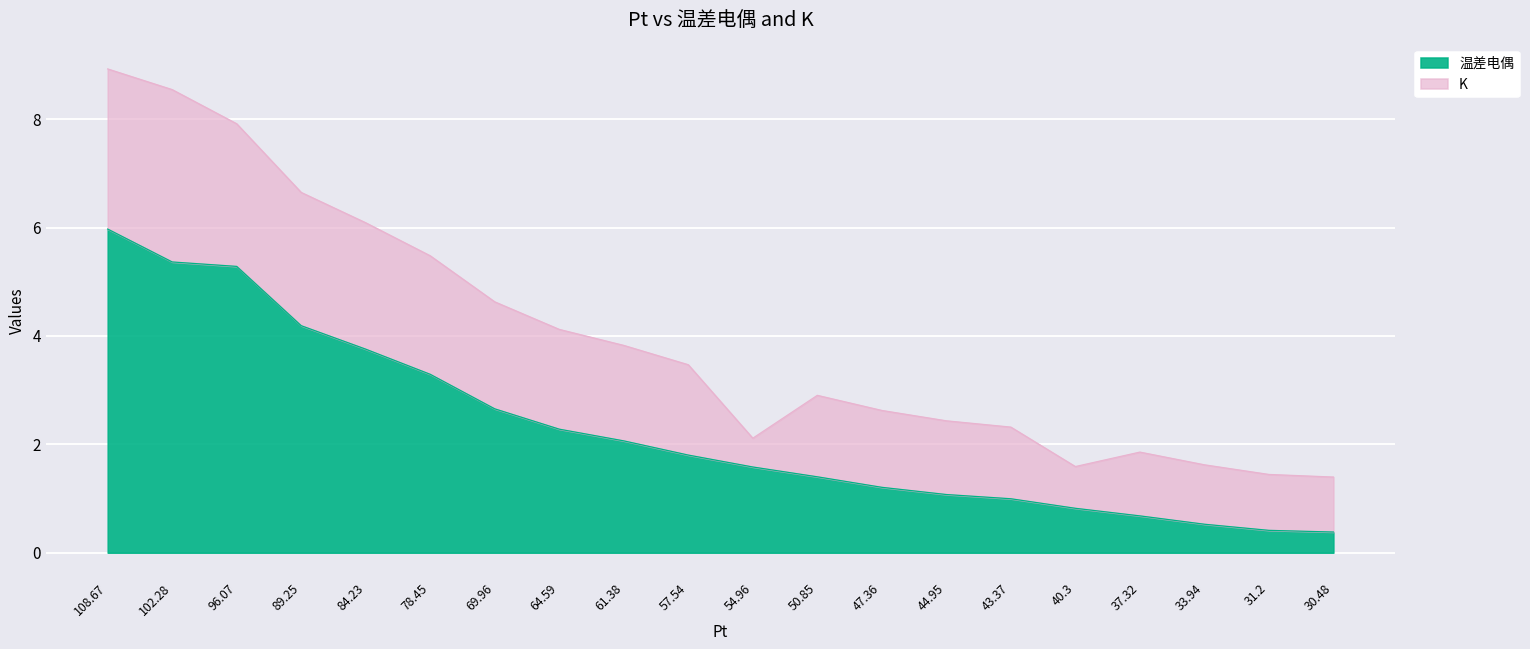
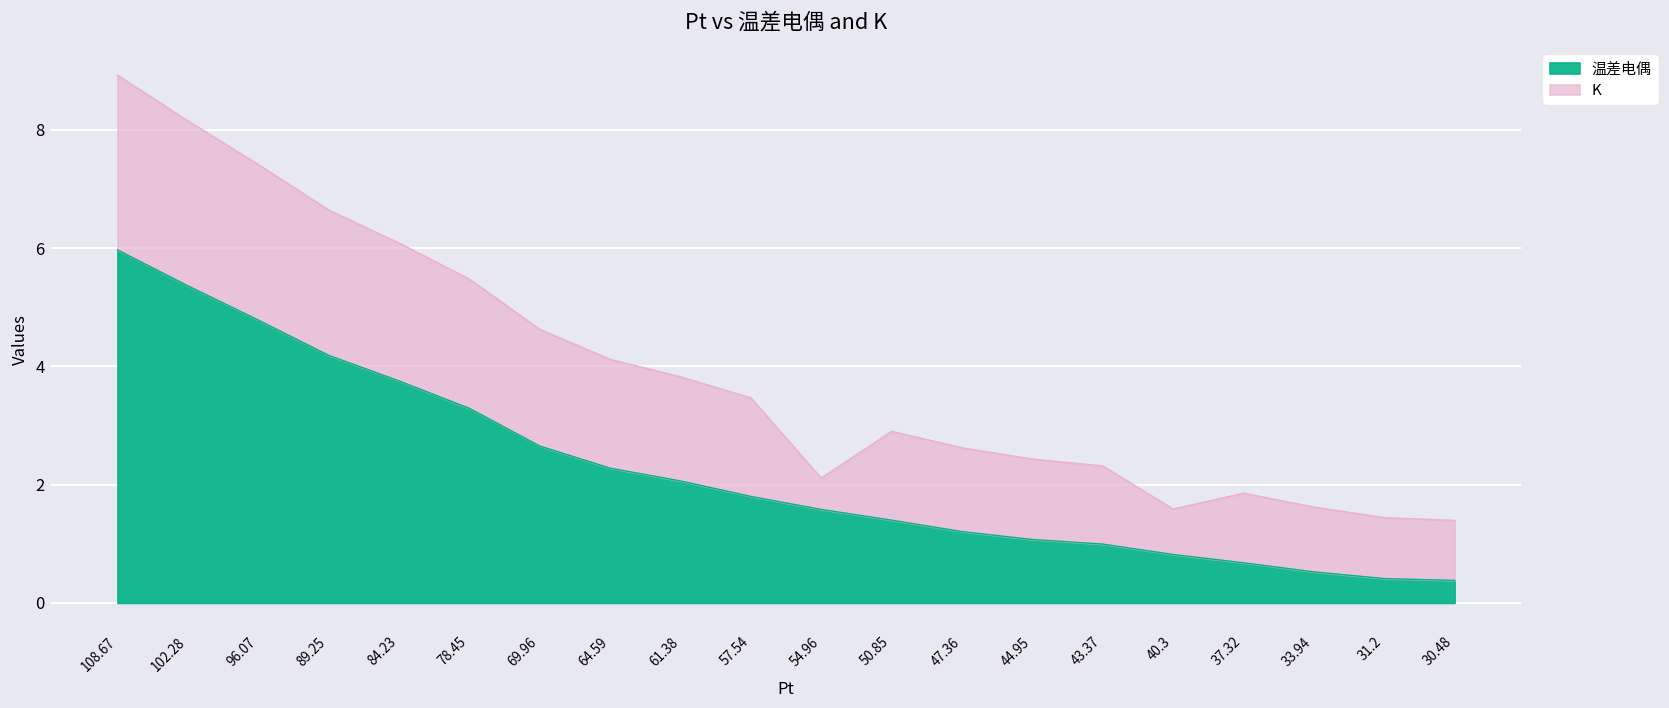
  {
    "温差电偶": {
      "108.67": 6.0,
      "102.28": 5.4,
-     "96.07": 5.3,
+     "96.07": 4.8,
      "89.25": 4.2,
      "84.23": 3.8,
      "78.45": 3.3,
      "69.96": 2.7,
      "64.59": 2.3,
      "61.38": 2.1,
      "57.54": 1.8,
      "54.96": 1.6,
      "50.85": 1.4,
      "47.36": 1.2,
      "44.95": 1.1,
      "43.37": 1.0,
      "40.3": 0.8,
      "37.32": 0.7,
      "33.94": 0.5,
      "31.2": 0.4,
      "30.48": 0.4
    },
    "K": {
      "108.67": 3.0,
-     "102.28": 3.2,
+     "102.28": 2.8,
      "96.07": 2.6,
      "89.25": 2.5,
      "84.23": 2.3,
      "78.45": 2.2,
      "69.96": 2.0,
      "64.59": 1.8,
      "61.38": 1.8,
      "57.54": 1.7,
      "54.96": 0.5,
      "50.85": 1.5,
      "47.36": 1.4,
      "44.95": 1.4,
      "43.37": 1.3,
      "40.3": 0.8,
      "37.32": 1.2,
      "33.94": 1.1,
      "31.2": 1.0,
      "30.48": 1.0
    }
  }
